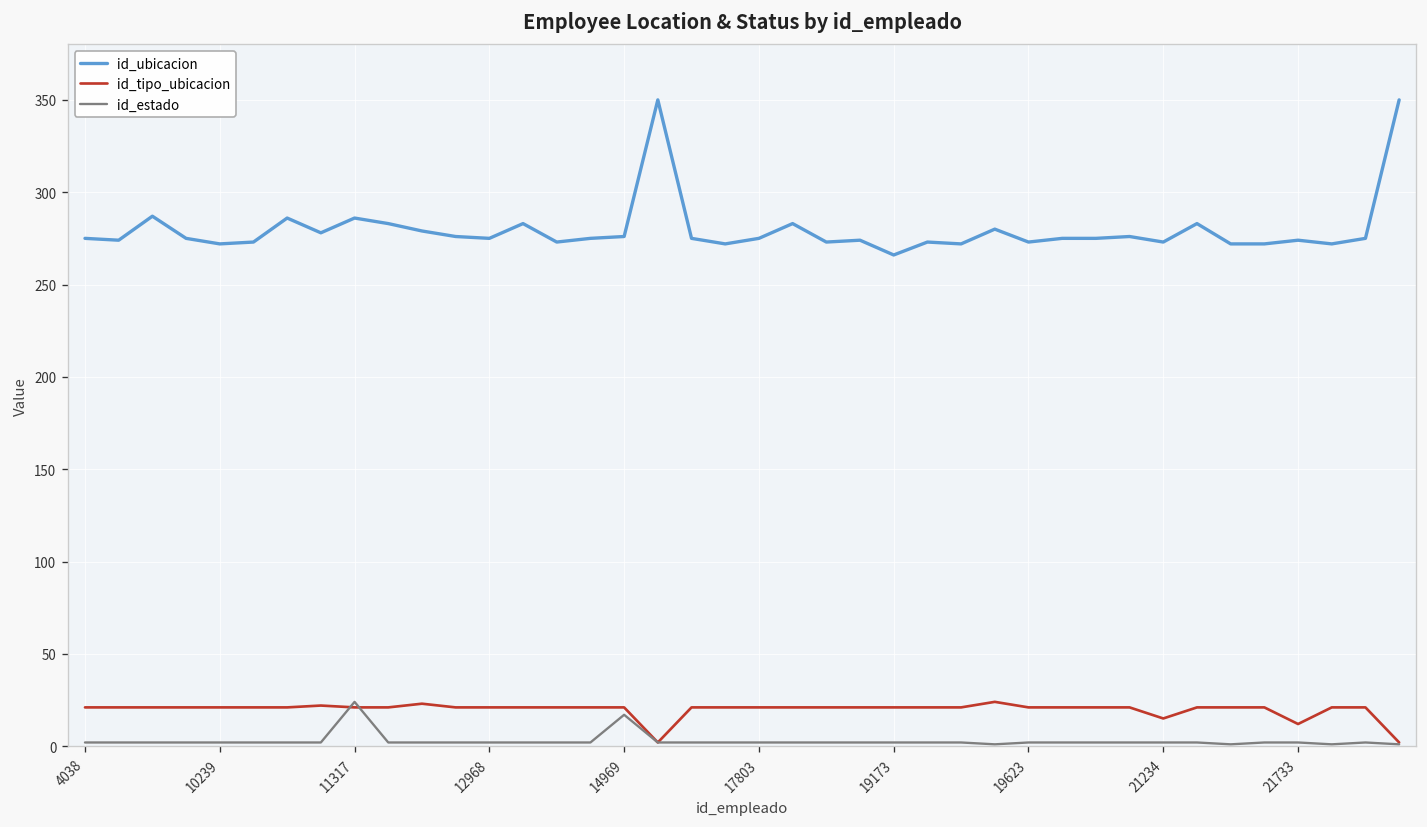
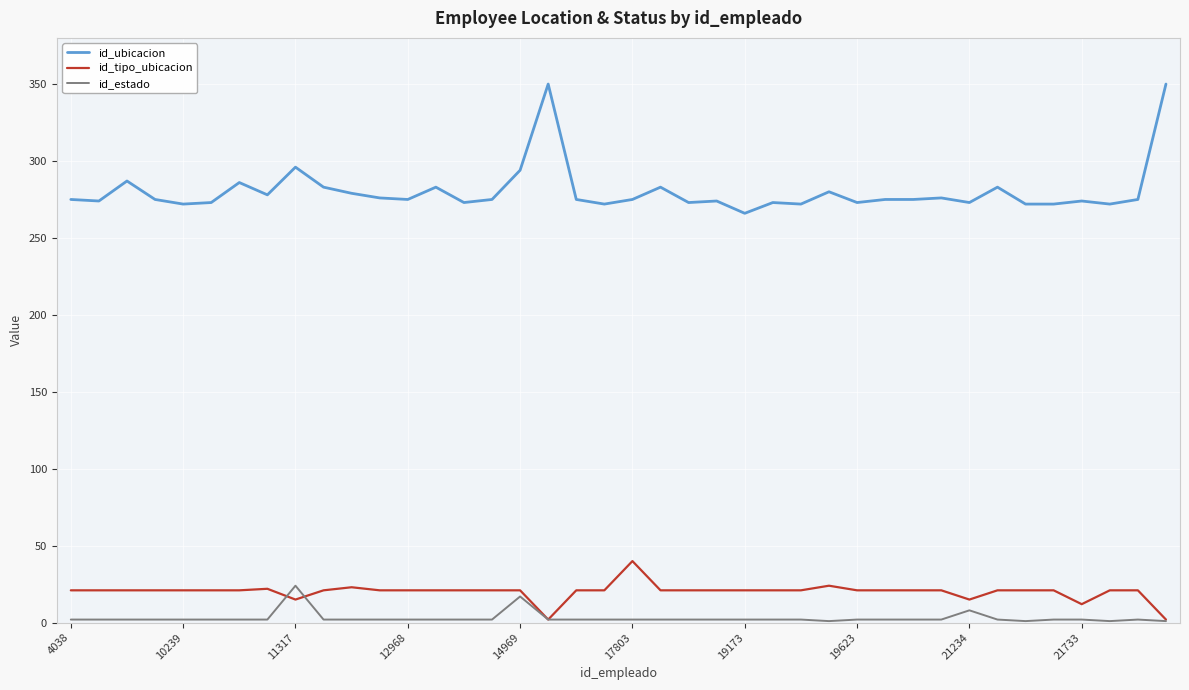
  {
    "id_ubicacion": {
      "4038": 275,
      "10239": 272,
-     "11317": 286,
+     "11317": 296,
      "12968": 275,
-     "14969": 276,
+     "14969": 294,
      "17803": 275,
      "19173": 266,
      "19623": 273,
      "21234": 273,
      "21733": 274
    },
    "id_tipo_ubicacion": {
      "4038": 21,
      "10239": 21,
-     "11317": 21,
+     "11317": 15,
      "12968": 21,
      "14969": 21,
-     "17803": 21,
+     "17803": 40,
      "19173": 21,
      "19623": 21,
      "21234": 15,
      "21733": 12
    },
    "id_estado": {
      "4038": 2,
      "10239": 2,
      "11317": 24,
      "12968": 2,
      "14969": 17,
      "17803": 2,
      "19173": 2,
      "19623": 2,
-     "21234": 2,
+     "21234": 8,
      "21733": 2
    }
  }
